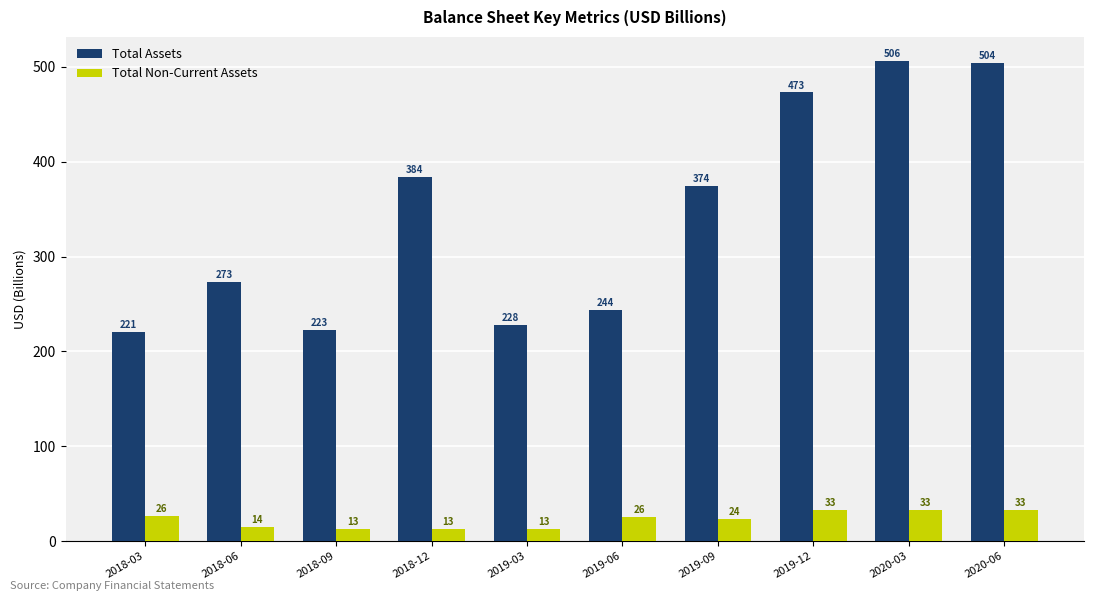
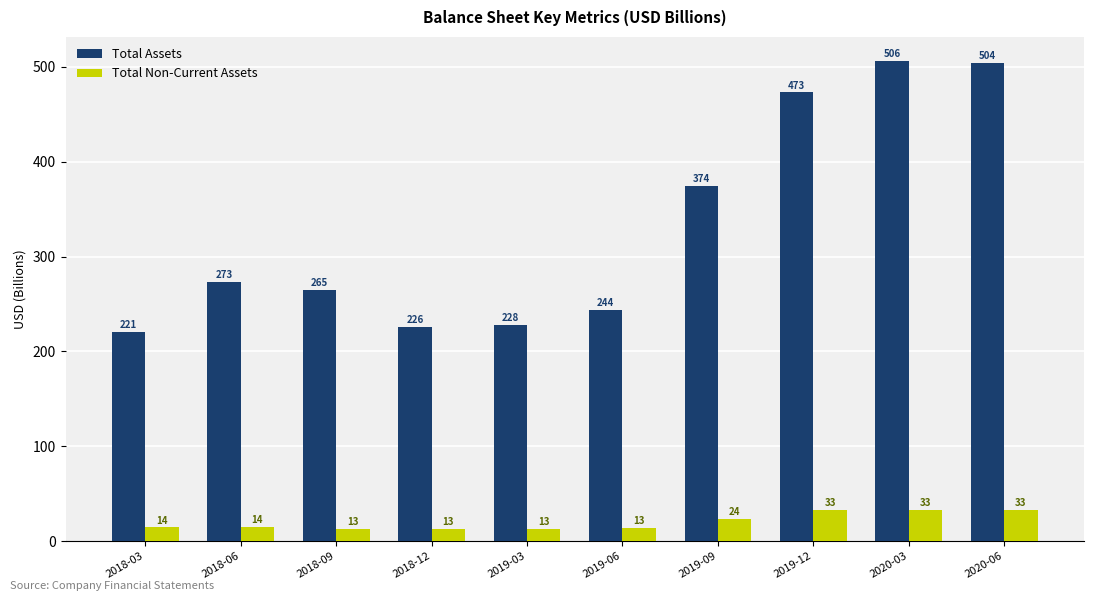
  {
    "Total Assets": {
      "2018-03": 221,
      "2018-06": 273,
-     "2018-09": 223,
-     "2018-12": 384,
+     "2018-09": 265,
+     "2018-12": 226,
      "2019-03": 228,
      "2019-06": 244,
      "2019-09": 374,
      "2019-12": 473,
      "2020-03": 506,
      "2020-06": 504
    },
    "Total Non-Current Assets": {
-     "2018-03": 26,
+     "2018-03": 14,
      "2018-06": 14,
      "2018-09": 13,
      "2018-12": 13,
      "2019-03": 13,
-     "2019-06": 26,
+     "2019-06": 13,
      "2019-09": 24,
      "2019-12": 33,
      "2020-03": 33,
      "2020-06": 33
    }
  }
